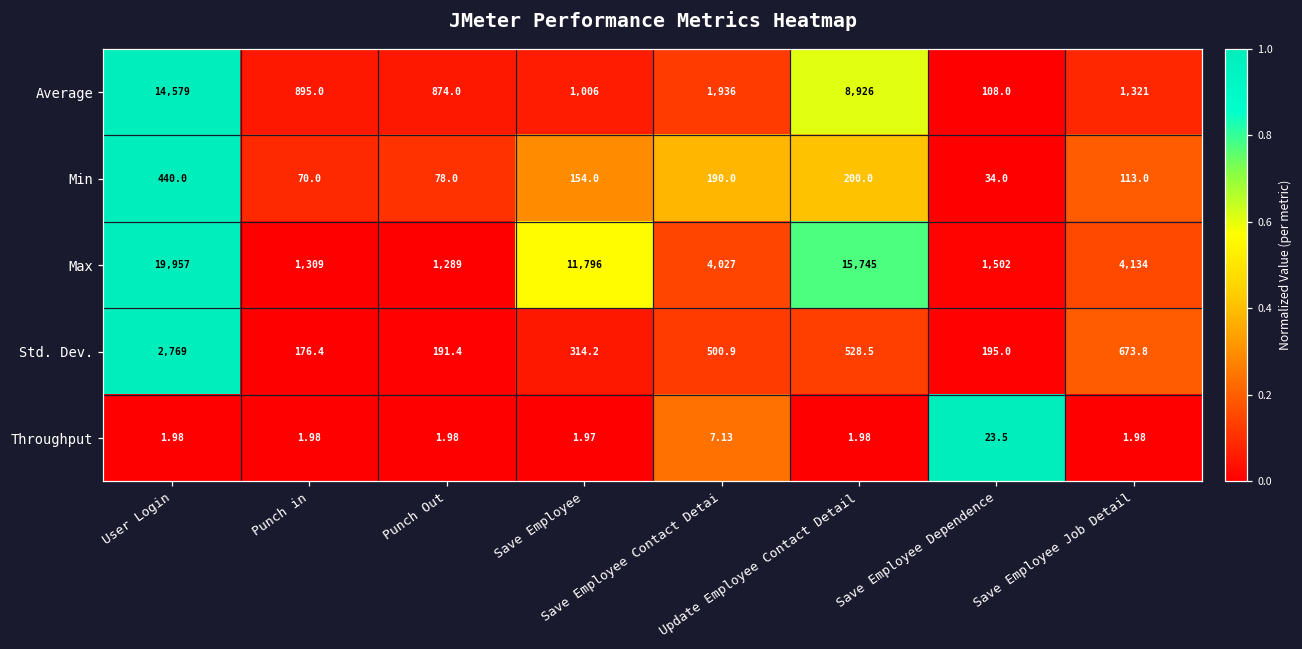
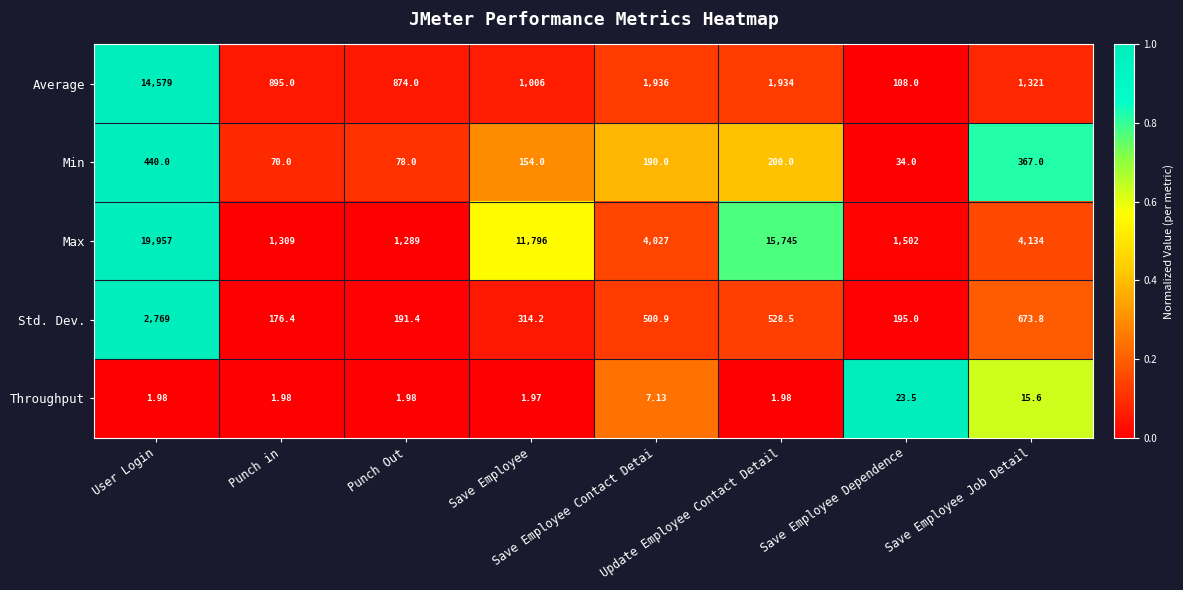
  {
    "Average": {
      "User Login": "14,579",
      "Punch in": "895.0",
      "Punch Out": "874.0",
      "Save Employee": "1,006",
      "Save Employee Contact Detai": "1,936",
-     "Update Employee Contact Detail": "8,926",
+     "Update Employee Contact Detail": "1,934",
      "Save Employee Dependence": "108.0",
      "Save Employee Job Detail": "1,321"
    },
    "Min": {
      "User Login": "440.0",
      "Punch in": "70.0",
      "Punch Out": "78.0",
      "Save Employee": "154.0",
      "Save Employee Contact Detai": "190.0",
      "Update Employee Contact Detail": "200.0",
      "Save Employee Dependence": "34.0",
-     "Save Employee Job Detail": "113.0"
+     "Save Employee Job Detail": "367.0"
    },
    "Max": {
      "User Login": "19,957",
      "Punch in": "1,309",
      "Punch Out": "1,289",
      "Save Employee": "11,796",
      "Save Employee Contact Detai": "4,027",
      "Update Employee Contact Detail": "15,745",
      "Save Employee Dependence": "1,502",
      "Save Employee Job Detail": "4,134"
    },
    "Std. Dev.": {
      "User Login": "2,769",
      "Punch in": "176.4",
      "Punch Out": "191.4",
      "Save Employee": "314.2",
      "Save Employee Contact Detai": "500.9",
      "Update Employee Contact Detail": "528.5",
      "Save Employee Dependence": "195.0",
      "Save Employee Job Detail": "673.8"
    },
    "Throughput": {
      "User Login": "1.98",
      "Punch in": "1.98",
      "Punch Out": "1.98",
      "Save Employee": "1.97",
      "Save Employee Contact Detai": "7.13",
      "Update Employee Contact Detail": "1.98",
      "Save Employee Dependence": "23.5",
-     "Save Employee Job Detail": "1.98"
+     "Save Employee Job Detail": "15.6"
    }
  }
